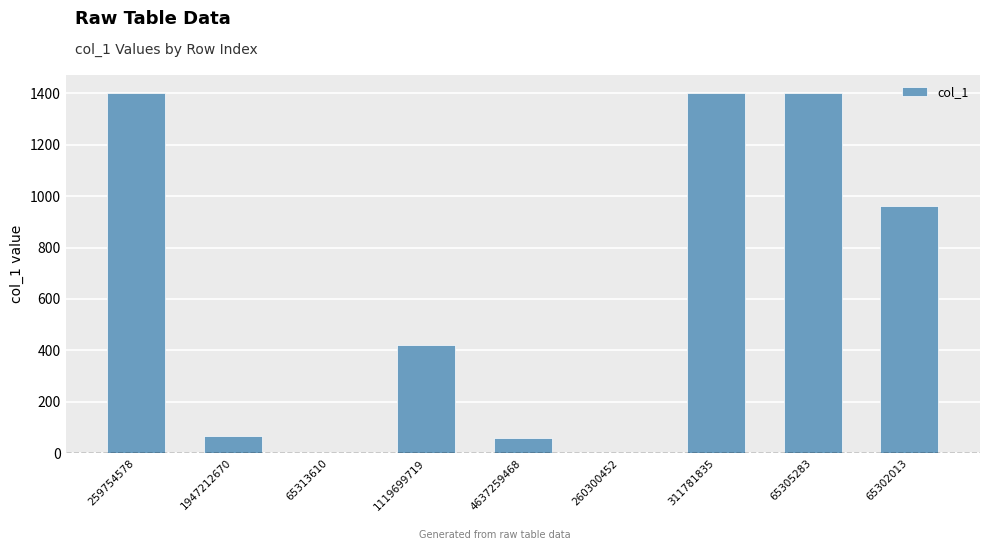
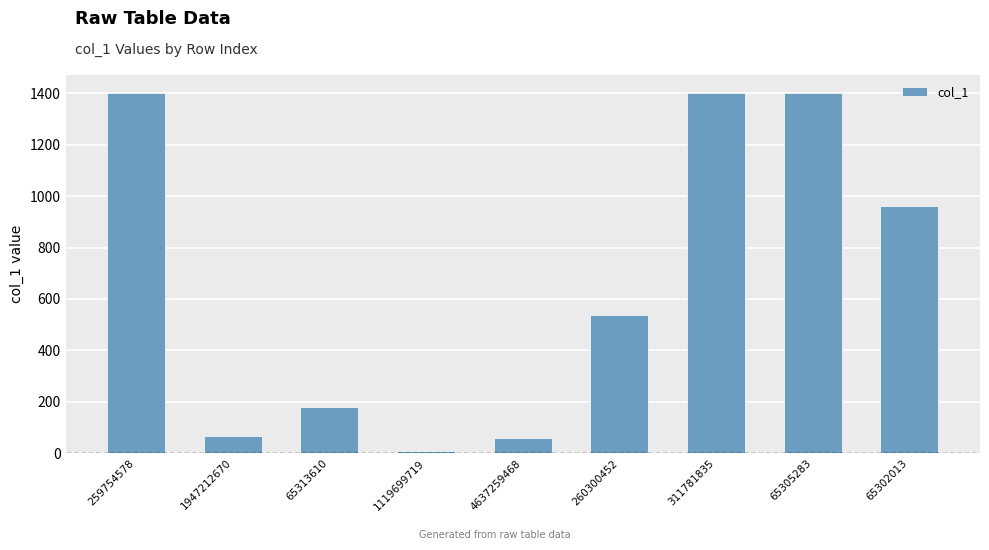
  {
    "259754578": 1400,
    "1947212670": 70,
-   "65313610": 0,
-   "1119699719": 420,
+   "65313610": 180,
+   "1119699719": 10,
    "4637259468": 60,
-   "260300452": 0,
+   "260300452": 540,
    "311781835": 1400,
    "65305283": 1400,
    "65302013": 960
  }
